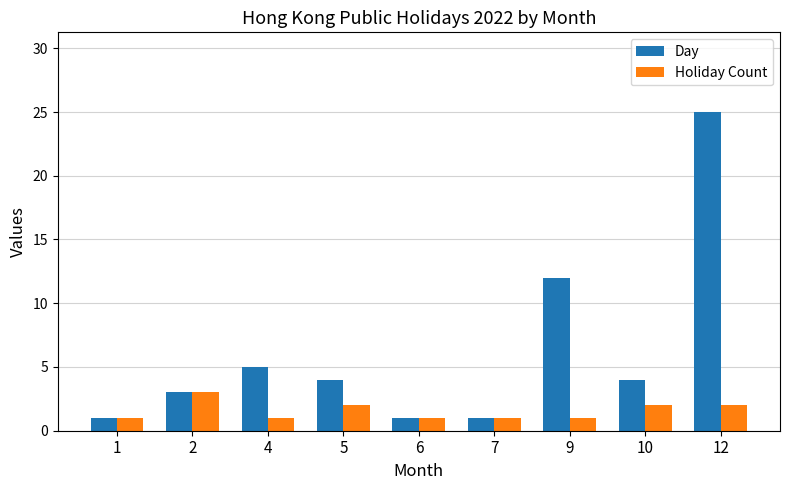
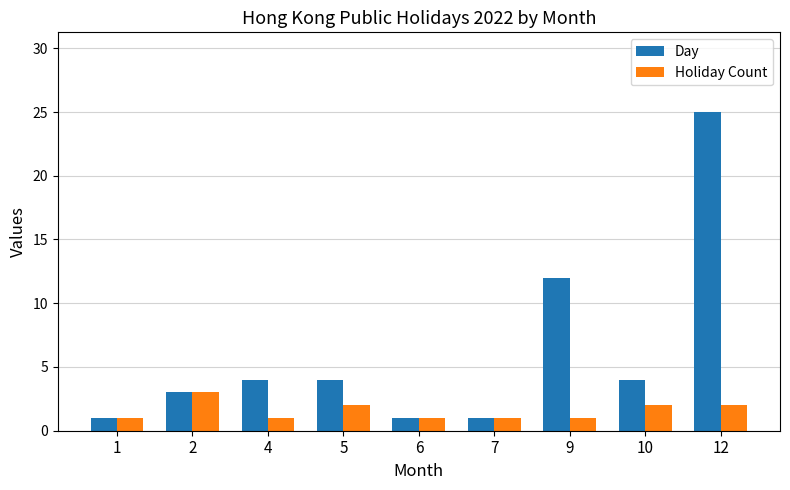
  {
    "Day": {
      "1": 1,
      "2": 3,
-     "4": 5,
+     "4": 4,
      "5": 4,
      "6": 1,
      "7": 1,
      "9": 12,
      "10": 4,
      "12": 25
    },
    "Holiday Count": {
      "1": 1,
      "2": 3,
      "4": 1,
      "5": 2,
      "6": 1,
      "7": 1,
      "9": 1,
      "10": 2,
      "12": 2
    }
  }
